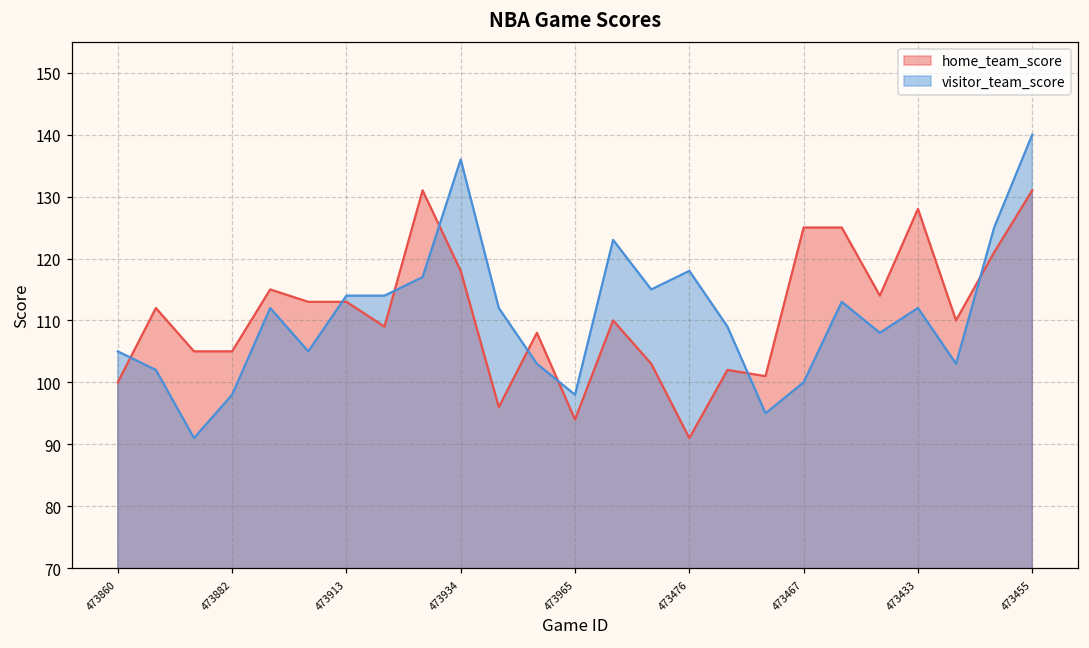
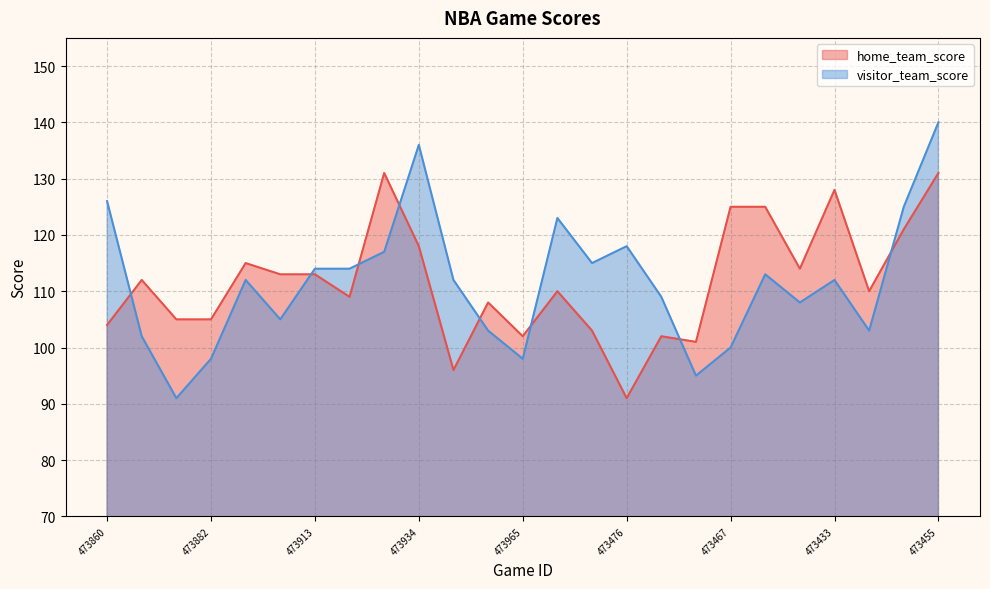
  {
    "home_team_score": {
-     "473860": 100,
+     "473860": 104,
      "473882": 105,
      "473913": 113,
      "473934": 118,
-     "473965": 94,
+     "473965": 102,
      "473476": 91,
      "473467": 125,
      "473433": 128,
      "473455": 131
    },
    "visitor_team_score": {
-     "473860": 105,
+     "473860": 126,
      "473882": 98,
      "473913": 114,
      "473934": 136,
      "473965": 98,
      "473476": 118,
      "473467": 100,
      "473433": 112,
      "473455": 140
    }
  }
